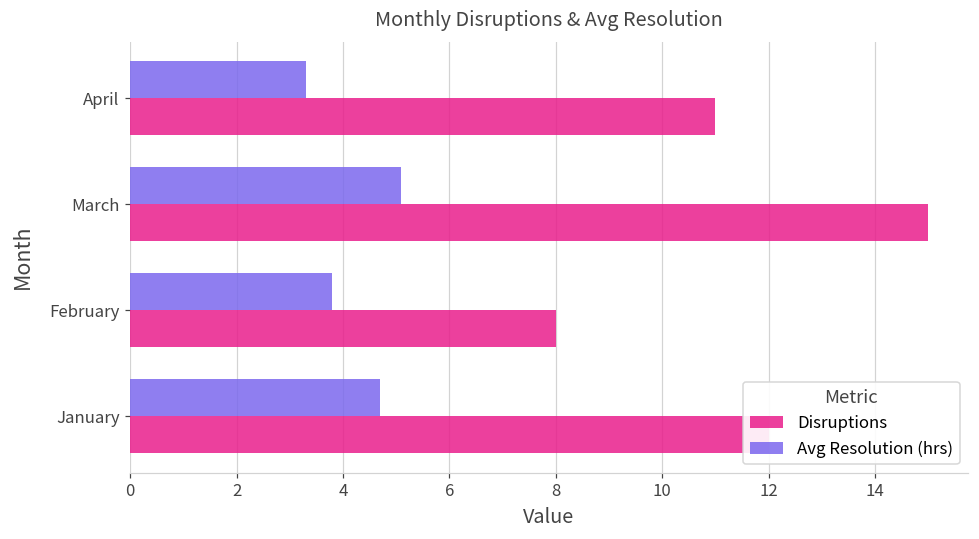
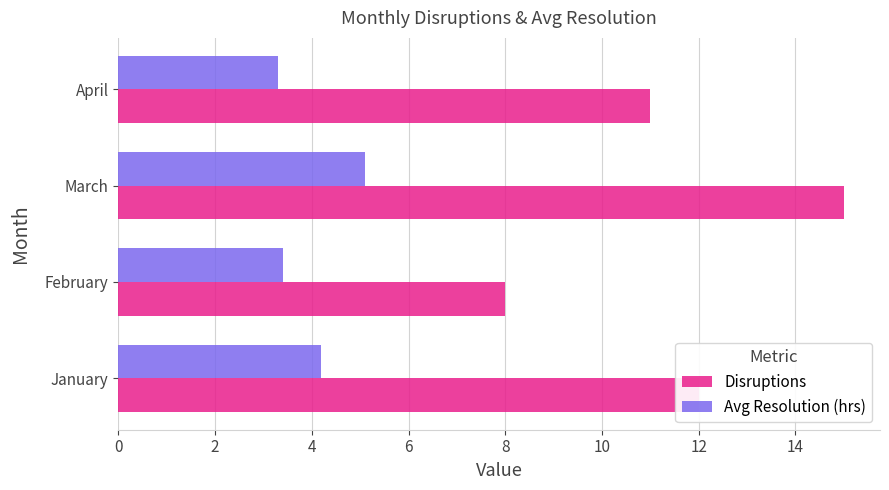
  {
    "Disruptions": {
      "April": 11.0,
      "March": 15.0,
      "February": 8.0
    },
    "Avg Resolution (hrs)": {
      "April": 3.3,
      "March": 5.1,
-     "February": 3.8,
-     "January": 4.7
+     "February": 3.4,
+     "January": 4.2
    }
  }
